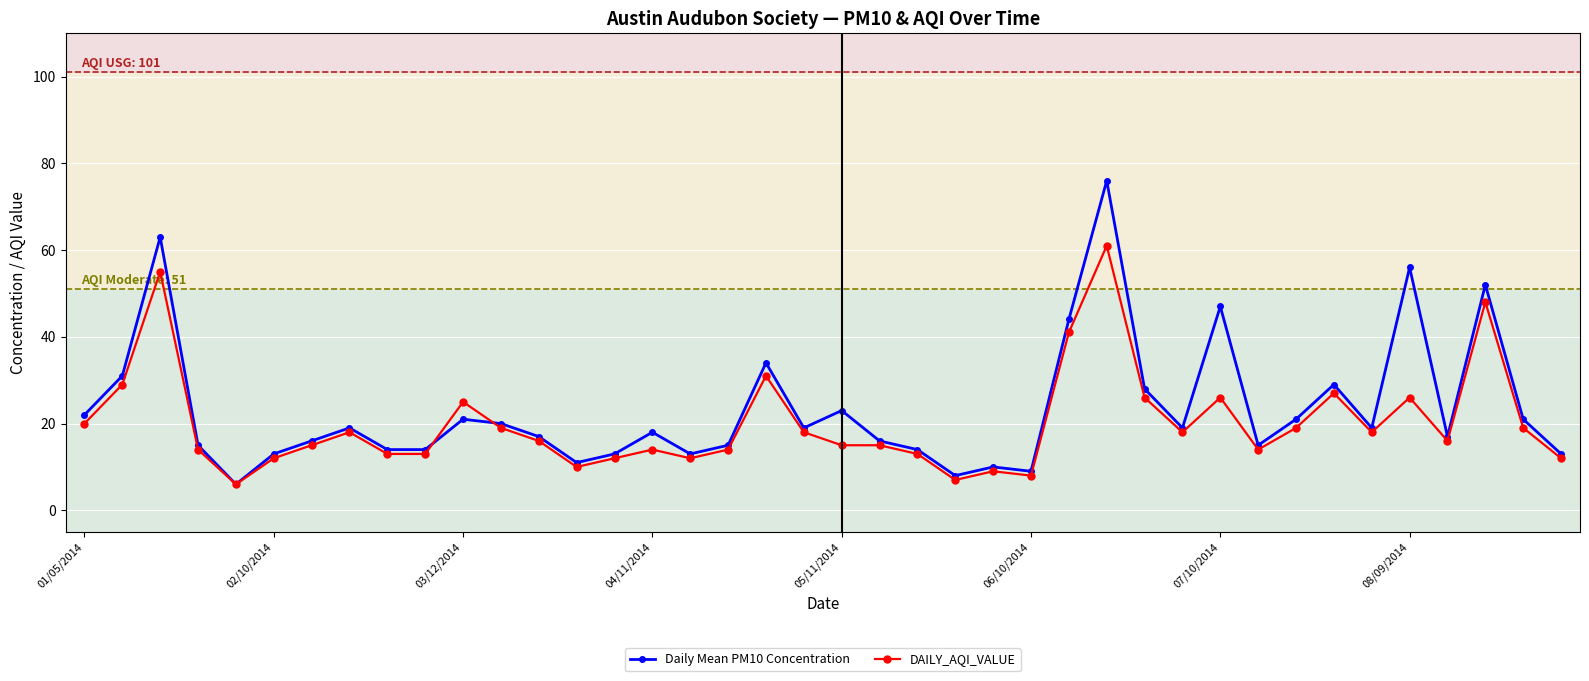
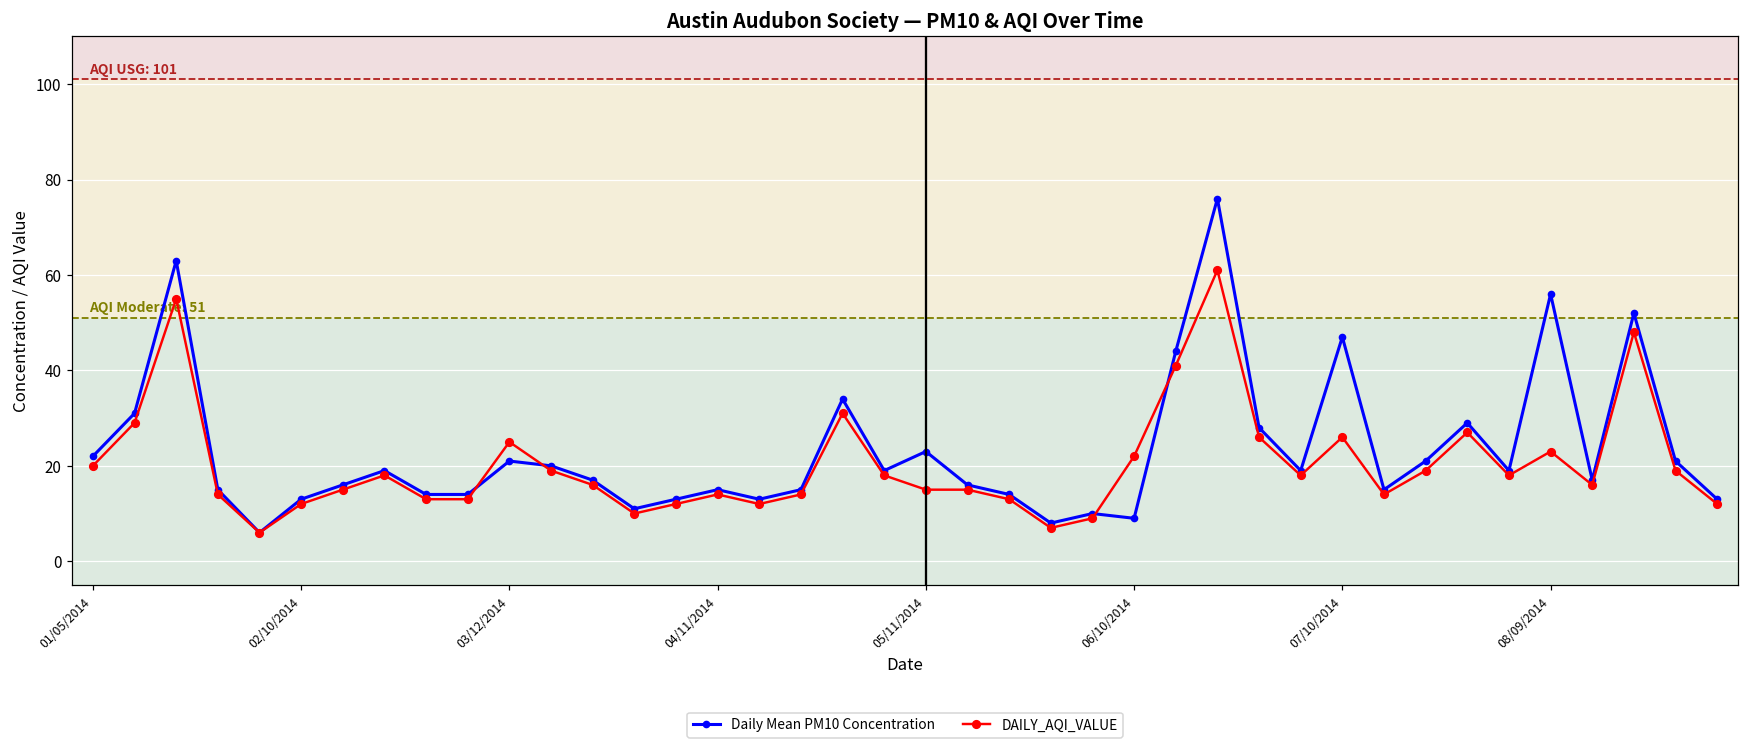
  {
    "Daily Mean PM10 Concentration": {
      "01/05/2014": 22,
      "02/10/2014": 13,
      "03/12/2014": 21,
-     "04/11/2014": 18,
+     "04/11/2014": 15,
      "05/11/2014": 23,
      "06/10/2014": 9,
      "07/10/2014": 47,
      "08/09/2014": 56
    },
    "DAILY_AQI_VALUE": {
      "01/05/2014": 20,
      "02/10/2014": 12,
      "03/12/2014": 25,
      "04/11/2014": 14,
      "05/11/2014": 15,
-     "06/10/2014": 8,
+     "06/10/2014": 22,
      "07/10/2014": 26,
-     "08/09/2014": 26
+     "08/09/2014": 23
    }
  }
